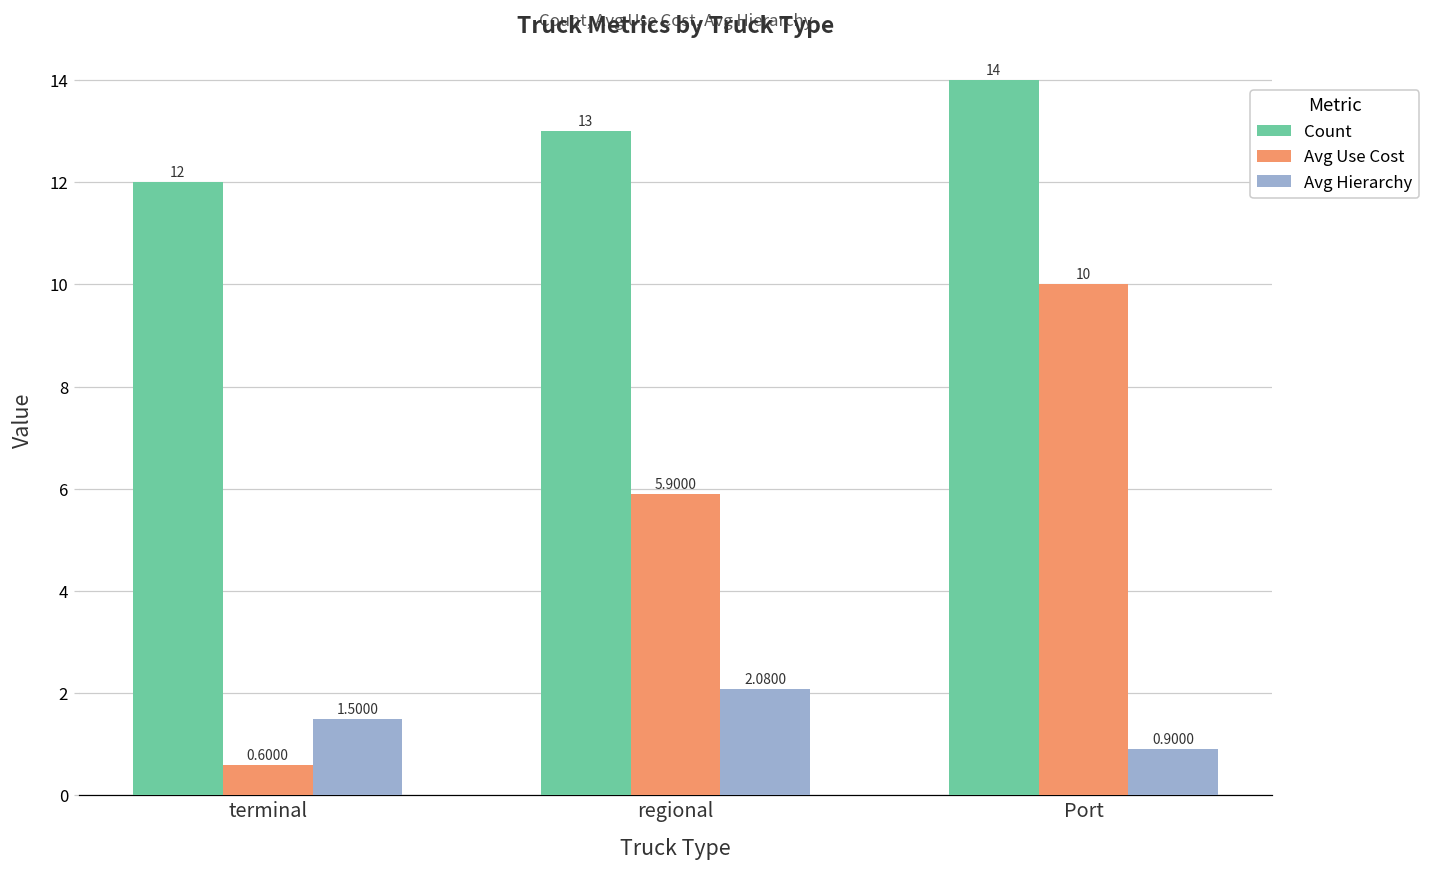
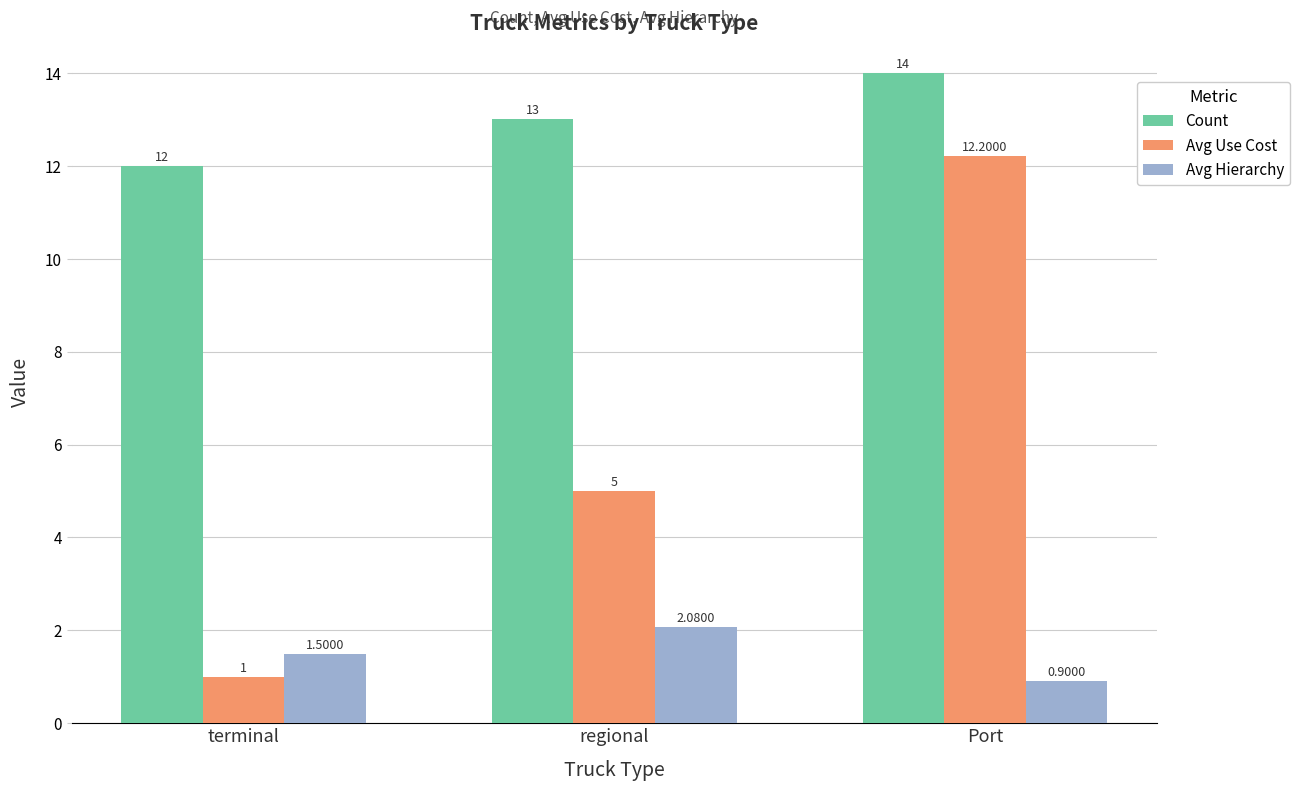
  {
    "Count": {
      "terminal": 12,
      "regional": 13,
      "Port": 14
    },
    "Avg Use Cost": {
-     "terminal": 0.6000,
-     "regional": 5.9000,
-     "Port": 10
+     "terminal": 1,
+     "regional": 5,
+     "Port": 12.2000
    },
    "Avg Hierarchy": {
      "terminal": 1.5000,
      "regional": 2.0800,
      "Port": 0.9000
    }
  }
